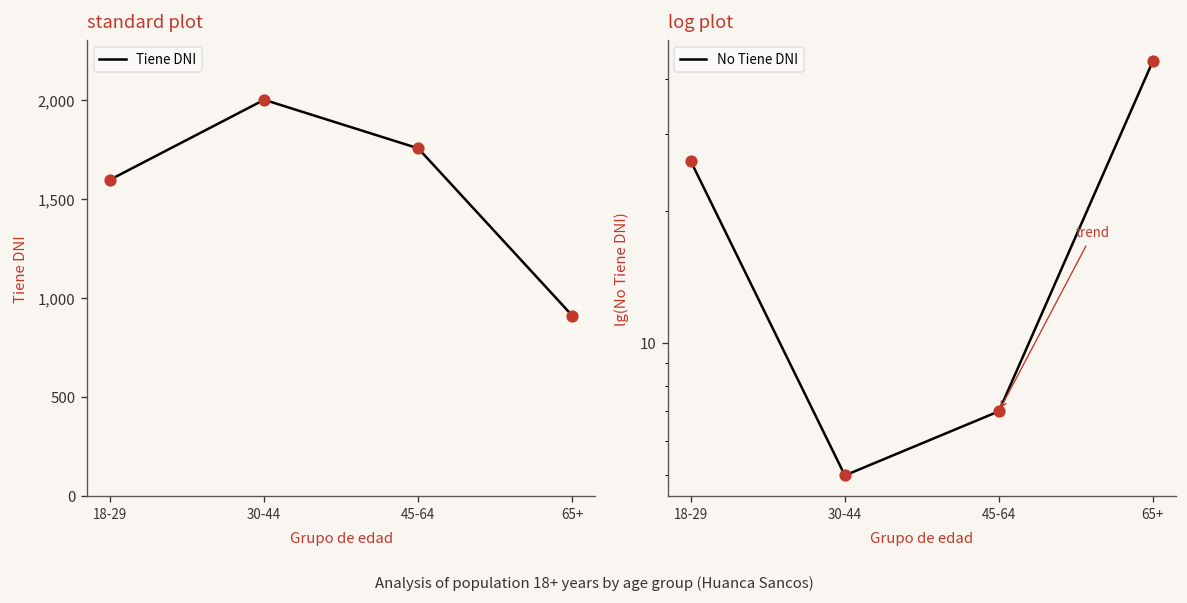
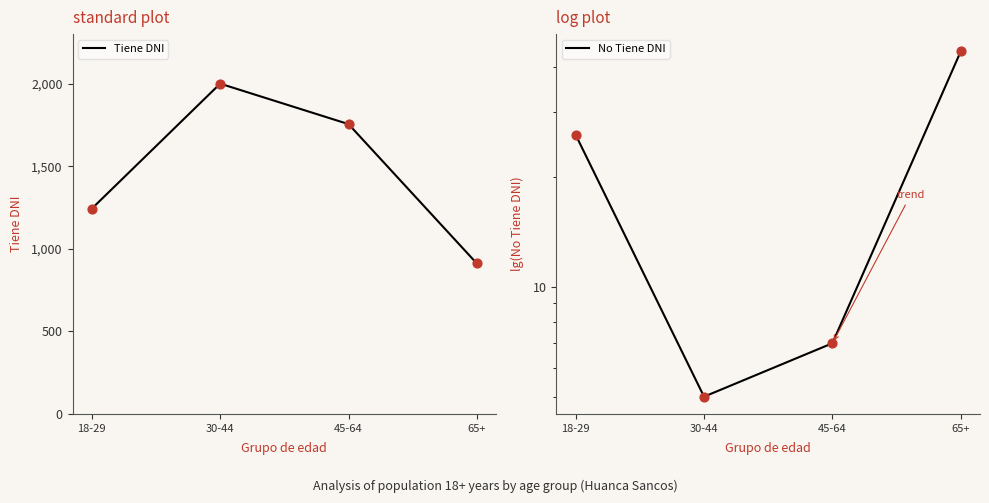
  {
    "standard plot": {
-     "18-29": "1,600",
+     "18-29": "1,240",
      "30-44": "2,000",
      "45-64": "1,760",
      "65+": "910"
    }
  }
